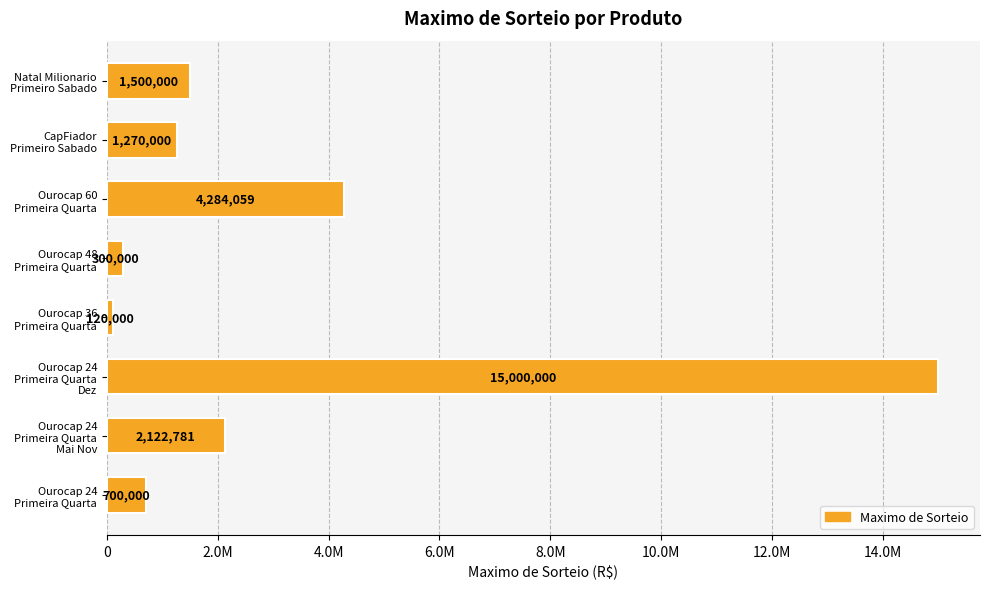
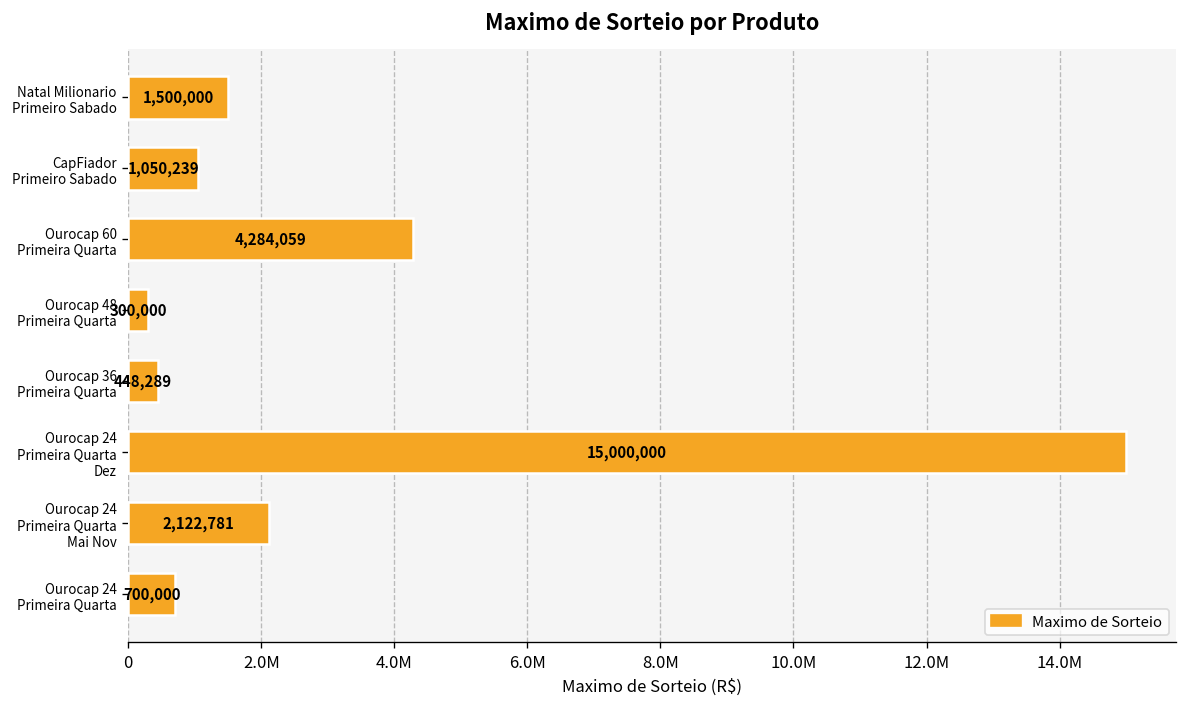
  {
    "Natal Milionario Primeiro Sabado": "1,500,000",
-   "CapFiador Primeiro Sabado": "1,270,000",
+   "CapFiador Primeiro Sabado": "1,050,239",
    "Ourocap 60 Primeira Quarta": "4,284,059",
    "Ourocap 48 Primeira Quarta": "300,000",
-   "Ourocap 36 Primeira Quarta": "120,000",
+   "Ourocap 36 Primeira Quarta": "448,289",
    "Ourocap 24 Primeira Quarta Dez": "15,000,000",
    "Ourocap 24 Primeira Quarta Mai Nov": "2,122,781",
    "Ourocap 24 Primeira Quarta": "700,000"
  }
